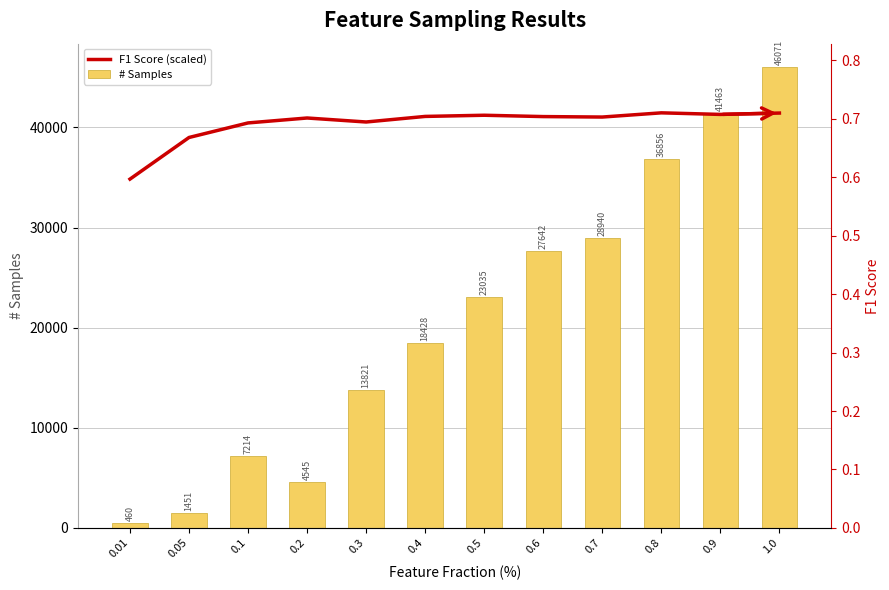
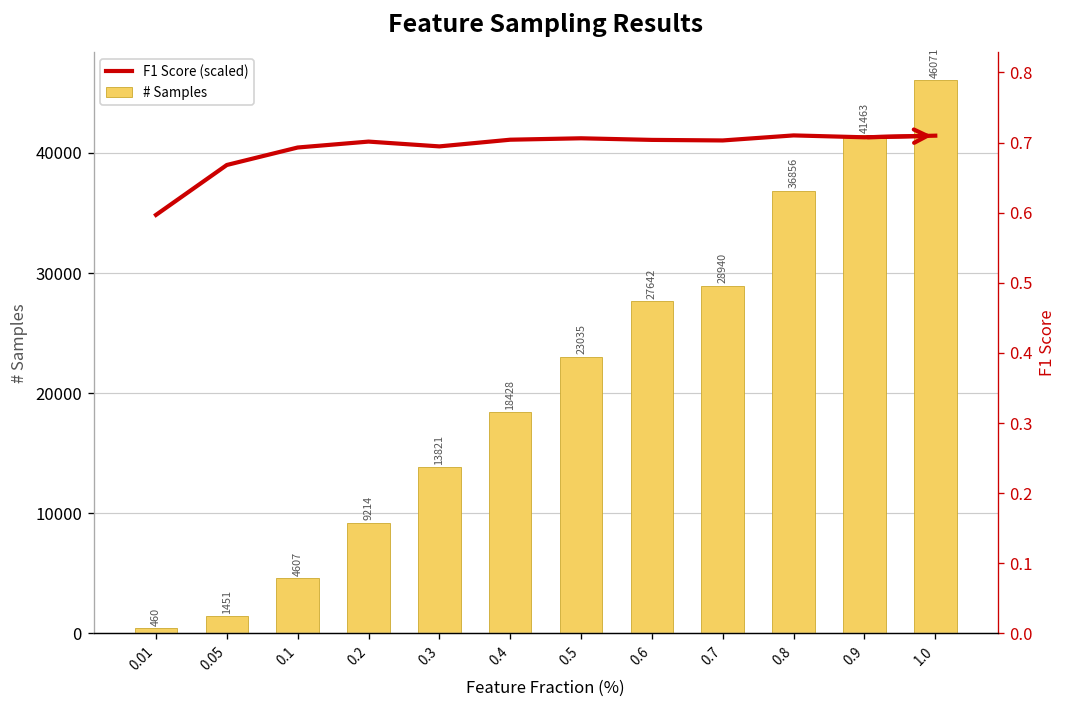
  {
    "# Samples": {
      "0.01": 460,
      "0.05": 1451,
-     "0.1": 7214,
-     "0.2": 4545,
+     "0.1": 4607,
+     "0.2": 9214,
      "0.3": 13821,
      "0.4": 18428,
      "0.5": 23035,
      "0.6": 27642,
      "0.7": 28940,
      "0.8": 36856,
      "0.9": 41463,
      "1.0": 46071
    }
  }
